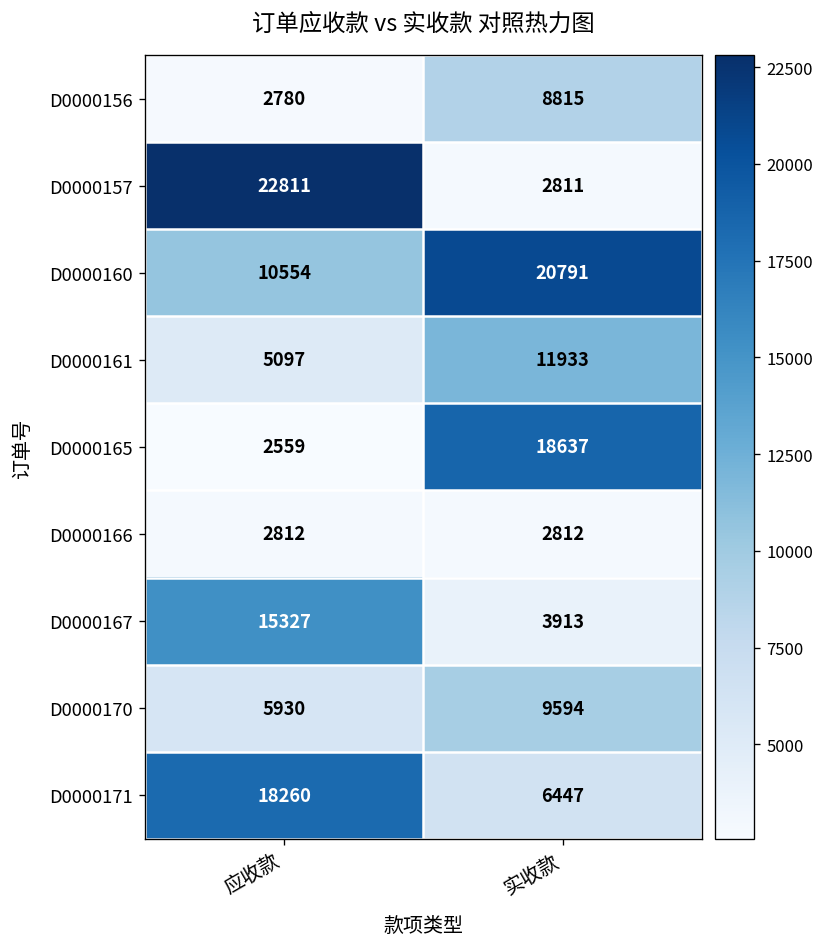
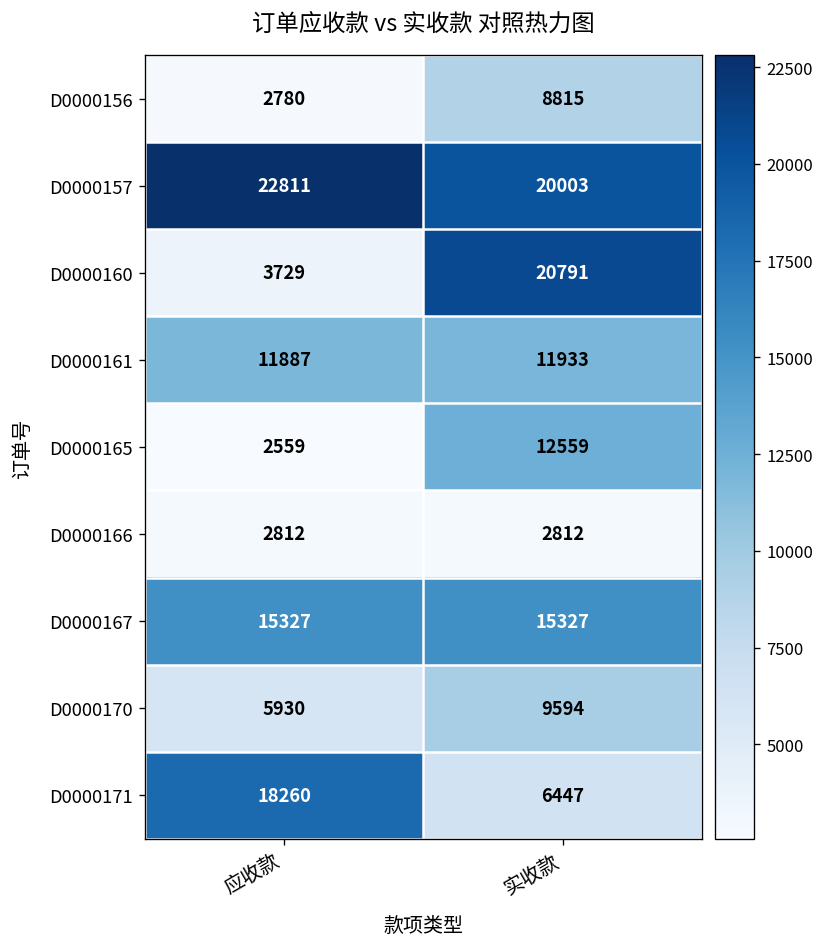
  {
    "D0000156": {
      "应收款": 2780,
      "实收款": 8815
    },
    "D0000157": {
      "应收款": 22811,
-     "实收款": 2811
+     "实收款": 20003
    },
    "D0000160": {
-     "应收款": 10554,
+     "应收款": 3729,
      "实收款": 20791
    },
    "D0000161": {
-     "应收款": 5097,
+     "应收款": 11887,
      "实收款": 11933
    },
    "D0000165": {
      "应收款": 2559,
-     "实收款": 18637
+     "实收款": 12559
    },
    "D0000166": {
      "应收款": 2812,
      "实收款": 2812
    },
    "D0000167": {
      "应收款": 15327,
-     "实收款": 3913
+     "实收款": 15327
    },
    "D0000170": {
      "应收款": 5930,
      "实收款": 9594
    },
    "D0000171": {
      "应收款": 18260,
      "实收款": 6447
    }
  }
